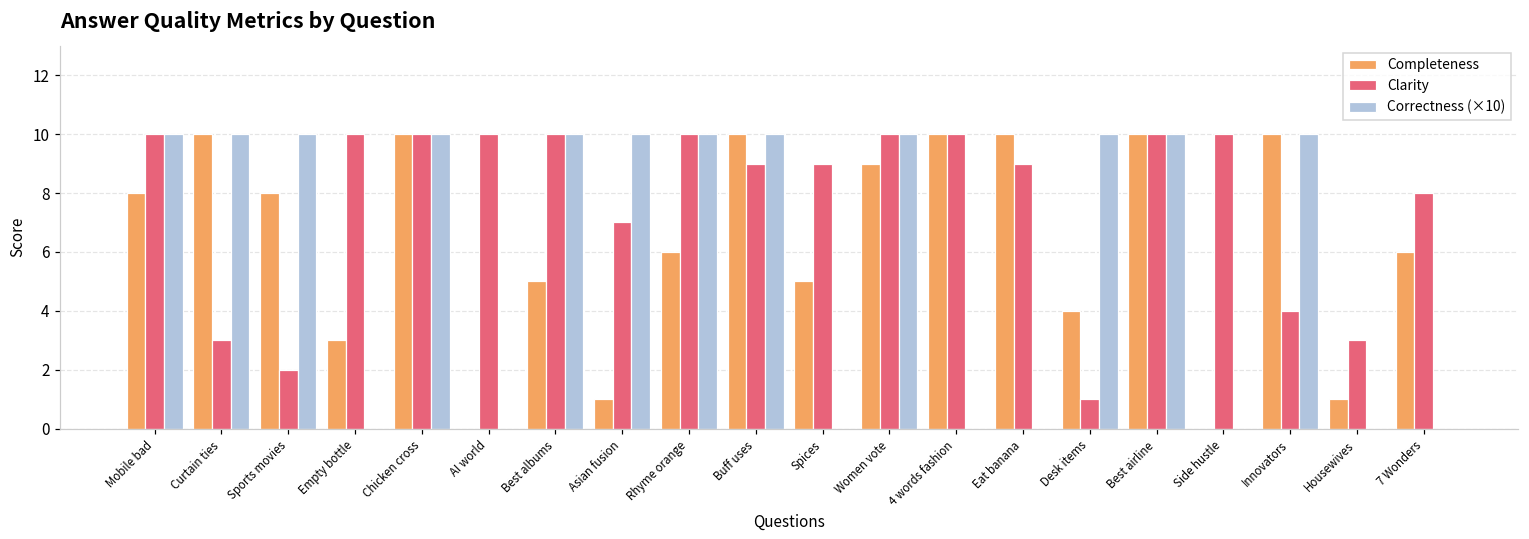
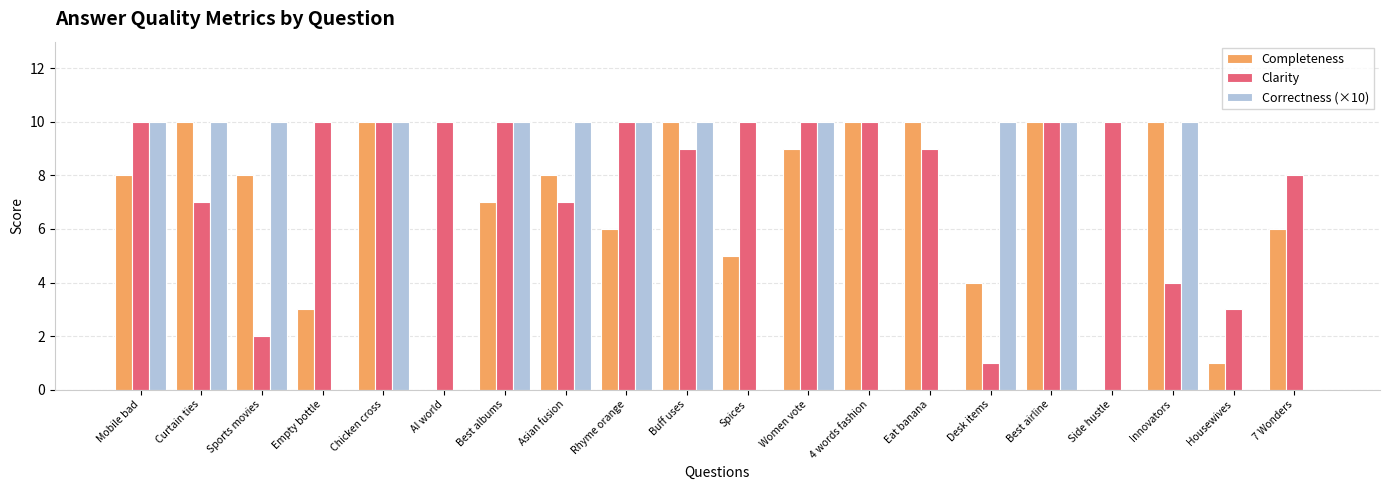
  {
    "Completeness": {
      "Mobile bad": 8,
      "Curtain ties": 10,
      "Sports movies": 8,
      "Empty bottle": 3,
      "Chicken cross": 10,
      "AI world": 0,
-     "Best albums": 5,
-     "Asian fusion": 1,
+     "Best albums": 7,
+     "Asian fusion": 8,
      "Rhyme orange": 6,
      "Buff uses": 10,
      "Spices": 5,
      "Women vote": 9,
      "4 words fashion": 10,
      "Eat banana": 10,
      "Desk items": 4,
      "Best airline": 10,
      "Side hustle": 0,
      "Innovators": 10,
      "Housewives": 1,
      "7 Wonders": 6
    },
    "Clarity": {
      "Mobile bad": 10,
-     "Curtain ties": 3,
+     "Curtain ties": 7,
      "Sports movies": 2,
      "Empty bottle": 10,
      "Chicken cross": 10,
      "AI world": 10,
      "Best albums": 10,
      "Asian fusion": 7,
      "Rhyme orange": 10,
      "Buff uses": 9,
-     "Spices": 9,
+     "Spices": 10,
      "Women vote": 10,
      "4 words fashion": 10,
      "Eat banana": 9,
      "Desk items": 1,
      "Best airline": 10,
      "Side hustle": 10,
      "Innovators": 4,
      "Housewives": 3,
      "7 Wonders": 8
    },
    "Correctness (×10)": {
      "Mobile bad": 10,
      "Curtain ties": 10,
      "Sports movies": 10,
      "Empty bottle": 0,
      "Chicken cross": 10,
      "AI world": 0,
      "Best albums": 10,
      "Asian fusion": 10,
      "Rhyme orange": 10,
      "Buff uses": 10,
      "Spices": 0,
      "Women vote": 10,
      "4 words fashion": 0,
      "Eat banana": 0,
      "Desk items": 10,
      "Best airline": 10,
      "Side hustle": 0,
      "Innovators": 10,
      "Housewives": 0,
      "7 Wonders": 0
    }
  }
